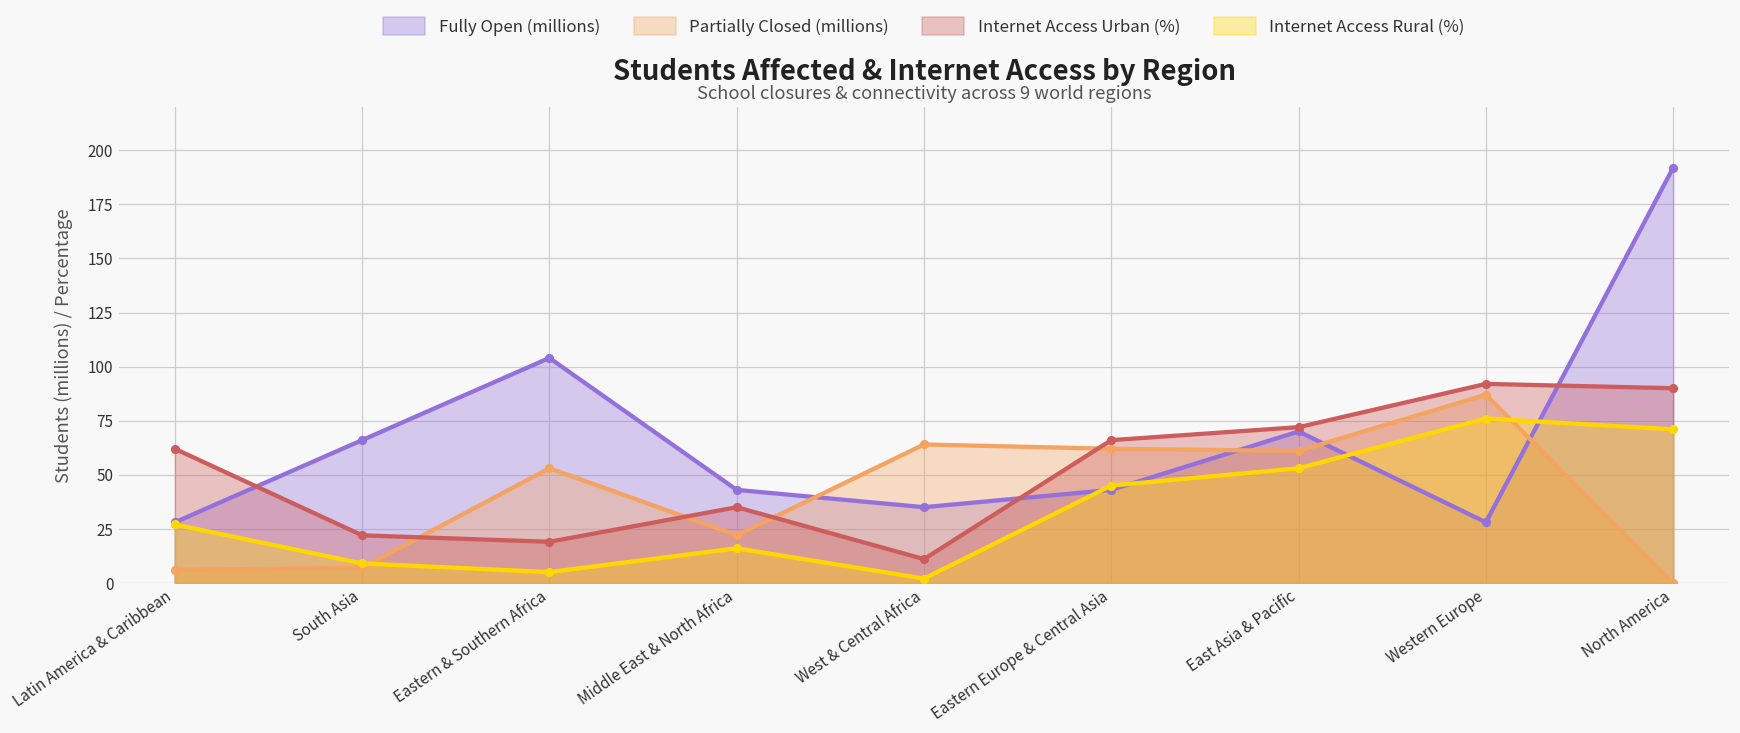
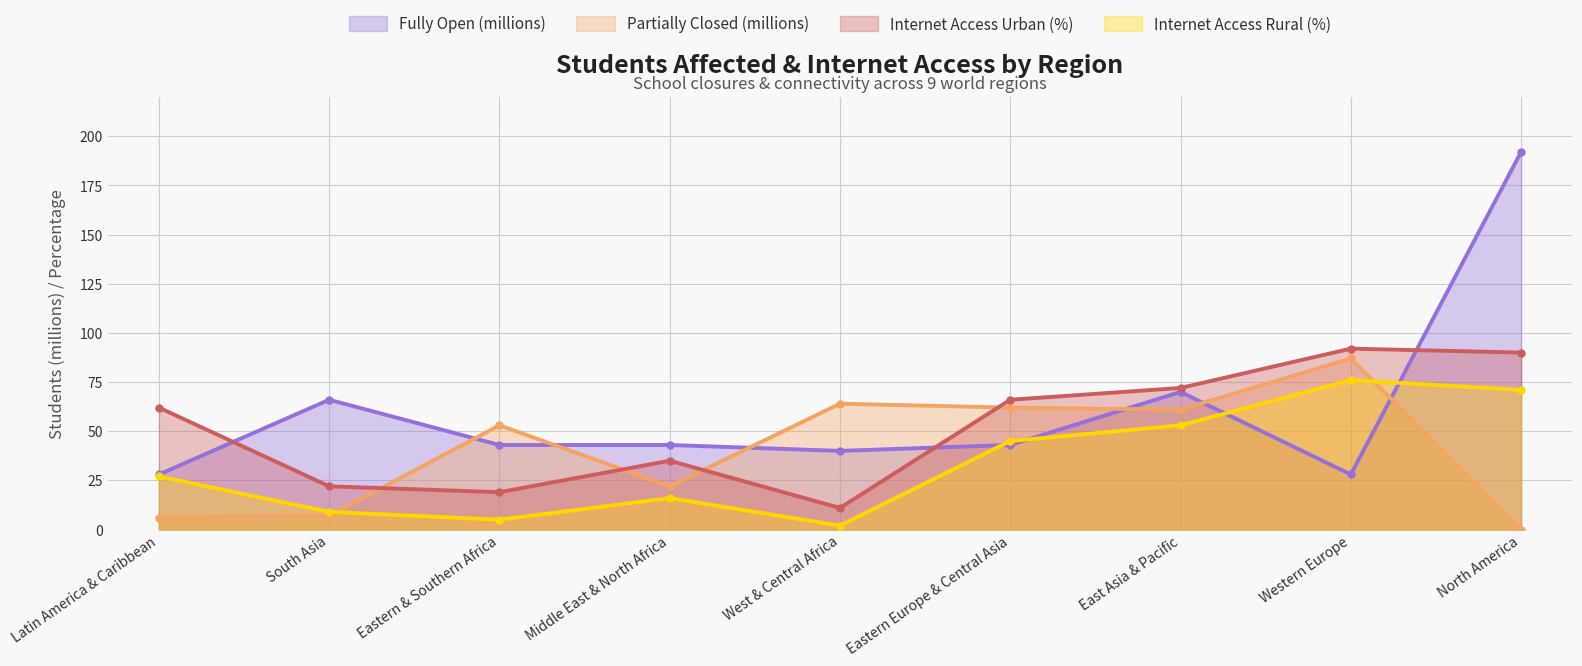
  {
    "Fully Open (millions)": {
      "South Asia": 66,
-     "Eastern & Southern Africa": 104,
+     "Eastern & Southern Africa": 43,
      "Middle East & North Africa": 43,
-     "West & Central Africa": 35,
+     "West & Central Africa": 40,
      "Eastern Europe & Central Asia": 43,
      "East Asia & Pacific": 70,
      "Western Europe": 28,
      "North America": 192
    }
  }
